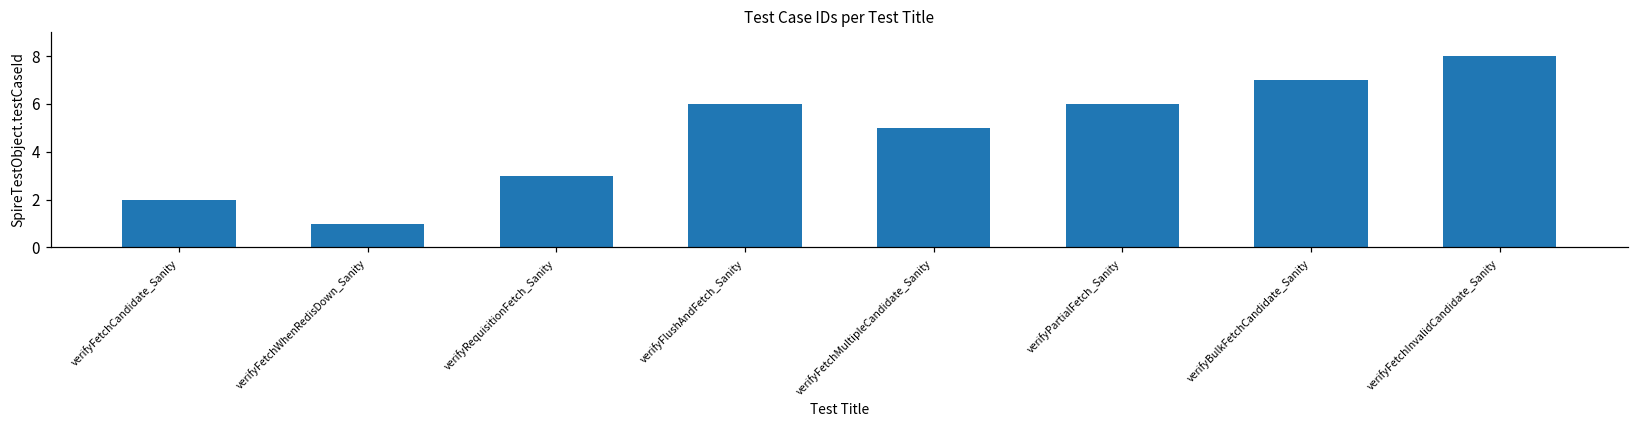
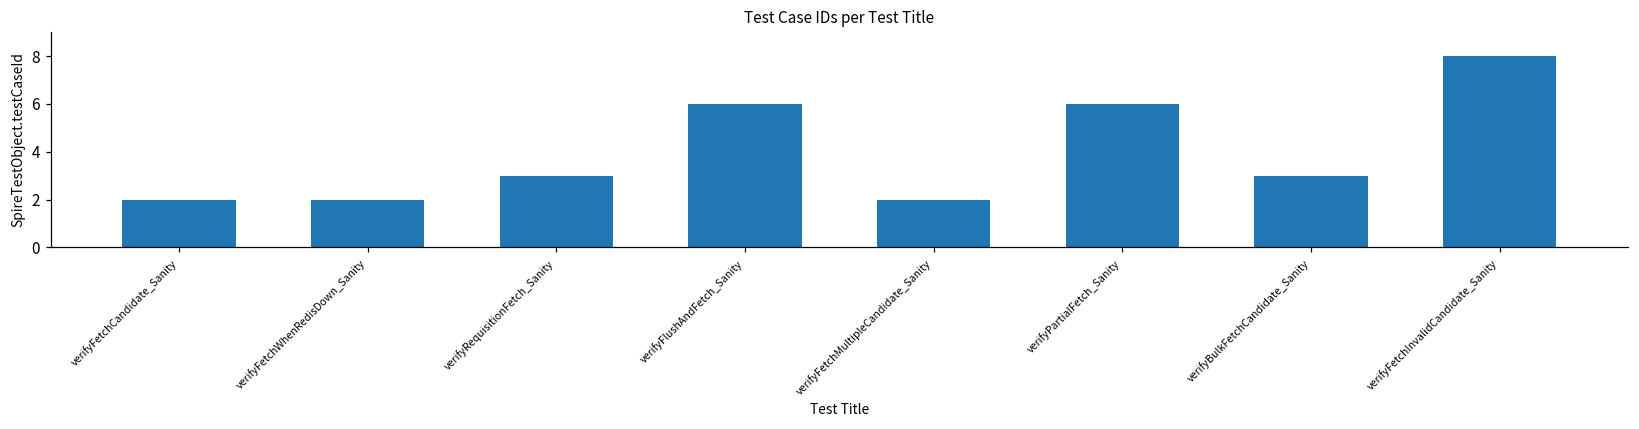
  {
    "verifyFetchCandidate_Sanity": 2,
-   "verifyFetchWhenRedisDown_Sanity": 1,
+   "verifyFetchWhenRedisDown_Sanity": 2,
    "verifyRequisitionFetch_Sanity": 3,
    "verifyFlushAndFetch_Sanity": 6,
-   "verifyFetchMultipleCandidate_Sanity": 5,
+   "verifyFetchMultipleCandidate_Sanity": 2,
    "verifyPartialFetch_Sanity": 6,
-   "verifyBulkFetchCandidate_Sanity": 7,
+   "verifyBulkFetchCandidate_Sanity": 3,
    "verifyFetchInvalidCandidate_Sanity": 8
  }
